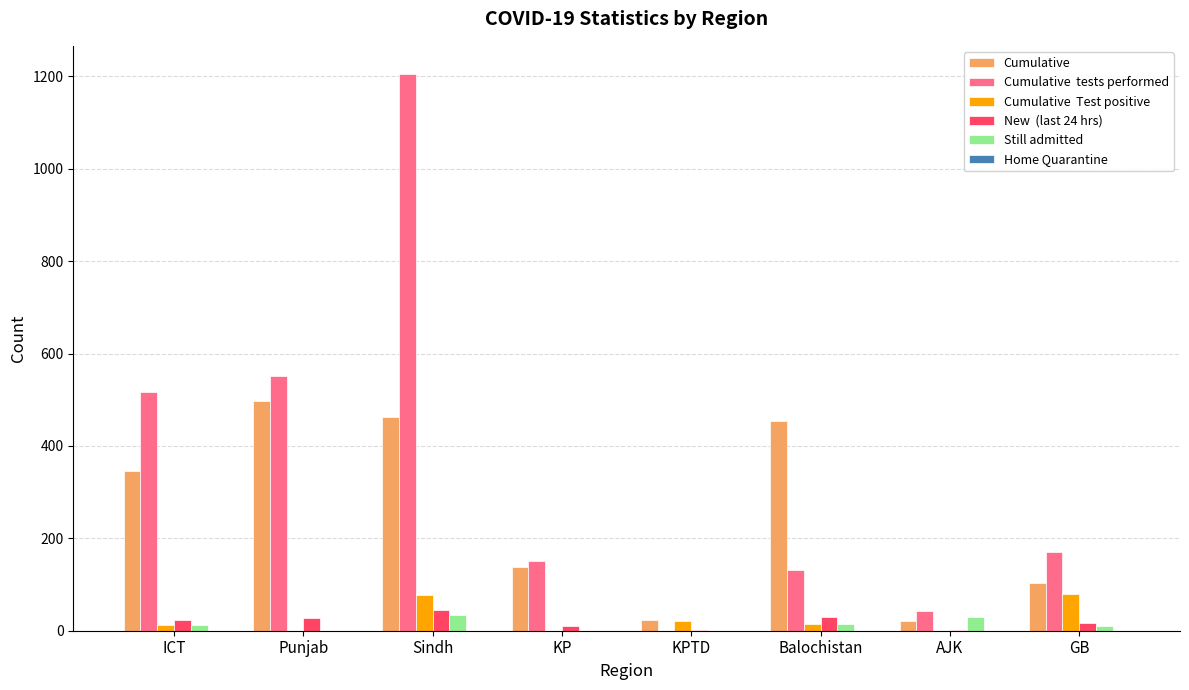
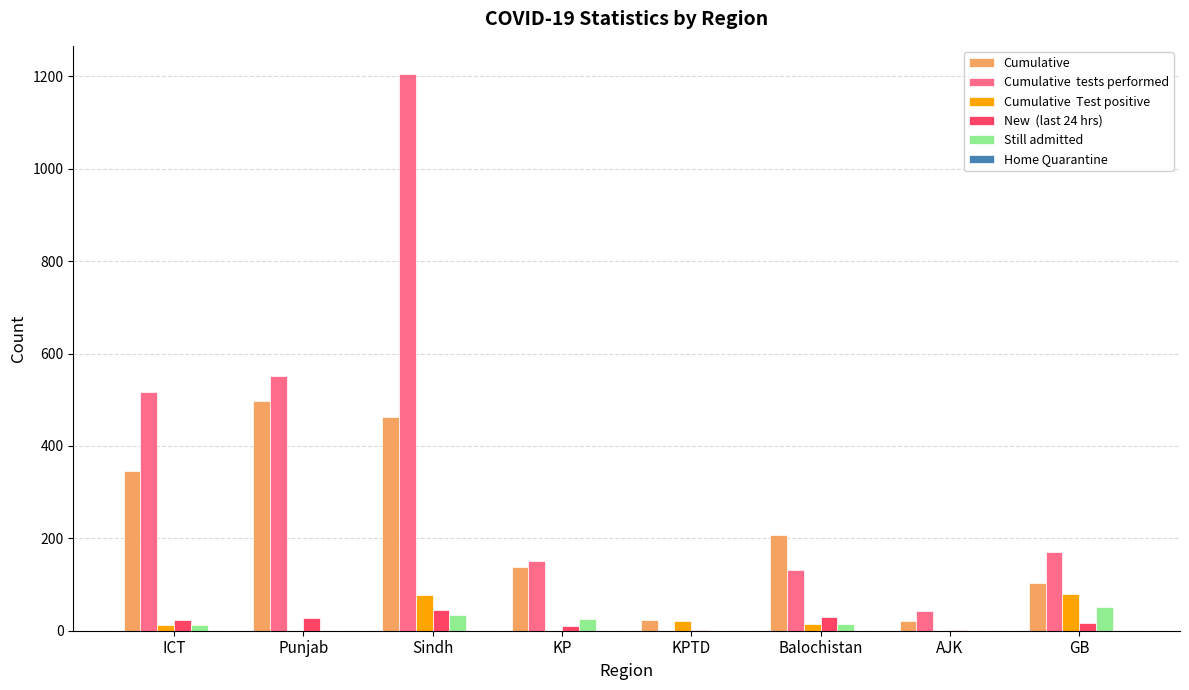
  {
    "Cumulative": {
      "ICT": 350,
      "Punjab": 500,
      "Sindh": 460,
      "KP": 140,
      "KPTD": 20,
-     "Balochistan": 450,
+     "Balochistan": 210,
      "AJK": 20,
      "GB": 100
    },
    "Cumulative Test positive": {
      "ICT": 10,
      "Punjab": 0,
      "Sindh": 80,
      "KP": 0,
      "KPTD": 20,
      "Balochistan": 20,
      "AJK": 0,
      "GB": 80
    },
    "Still admitted": {
      "ICT": 10,
      "Punjab": 0,
      "Sindh": 40,
-     "KP": 0,
+     "KP": 30,
      "KPTD": 0,
      "Balochistan": 20,
-     "AJK": 30,
-     "GB": 10
+     "AJK": 0,
+     "GB": 50
    },
    "Home Quarantine": {
      "ICT": 0,
      "Punjab": 0,
      "Sindh": 0,
      "KP": 0,
      "KPTD": 0,
      "Balochistan": 0,
      "AJK": 0,
      "GB": 0
    }
  }
